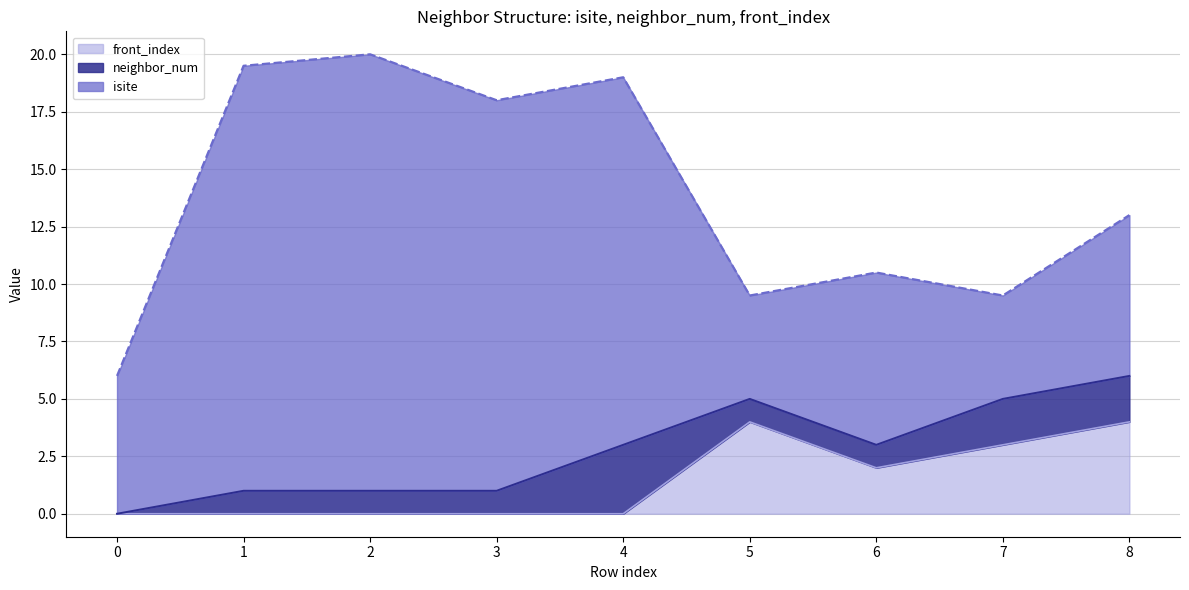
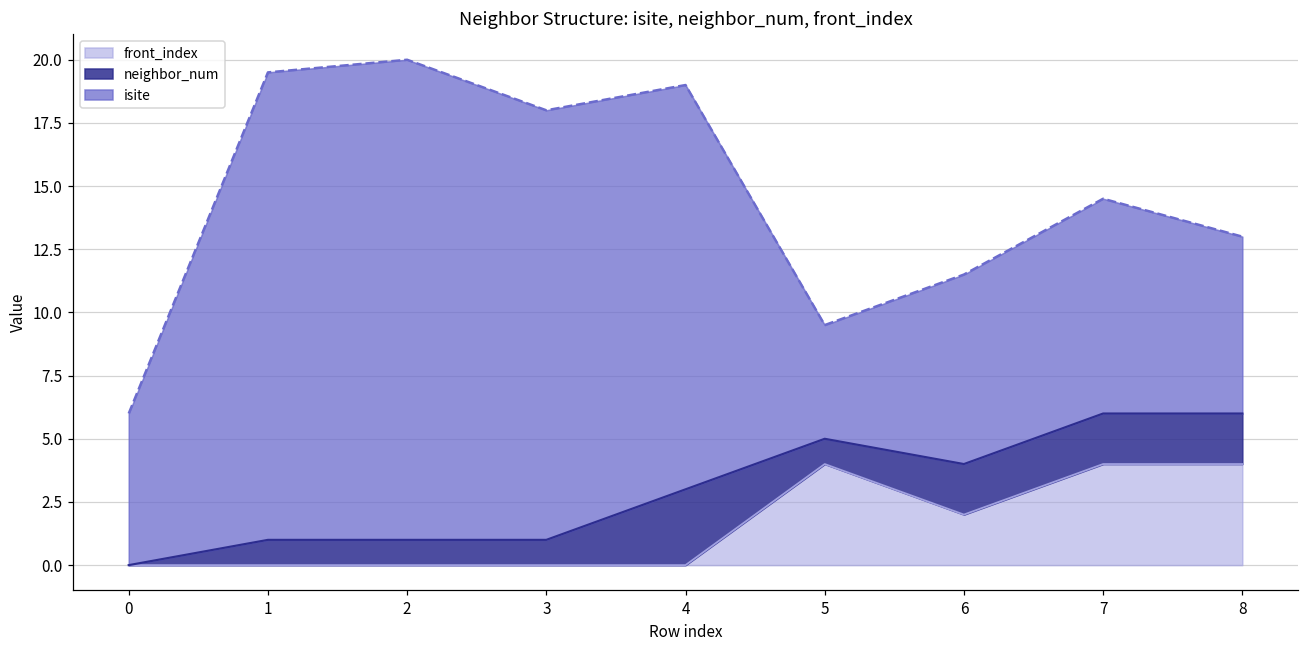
  {
    "front_index": {
      "1": 0,
      "2": 0,
      "3": 0,
      "4": 0,
      "5": 4,
      "6": 2,
-     "7": 3,
+     "7": 4,
      "8": 4
    },
    "neighbor_num": {
      "1": 1,
      "2": 1,
      "3": 1,
      "4": 3,
      "5": 5,
-     "6": 1,
+     "6": 2,
      "8": 6
    },
    "isite": {
      "0": 6.0,
      "1": 18.5,
      "2": 19.0,
      "3": 17.0,
      "4": 16.0,
      "5": 4.5,
      "6": 7.5,
-     "7": 4.5,
+     "7": 8.5,
      "8": 7.0
    }
  }
